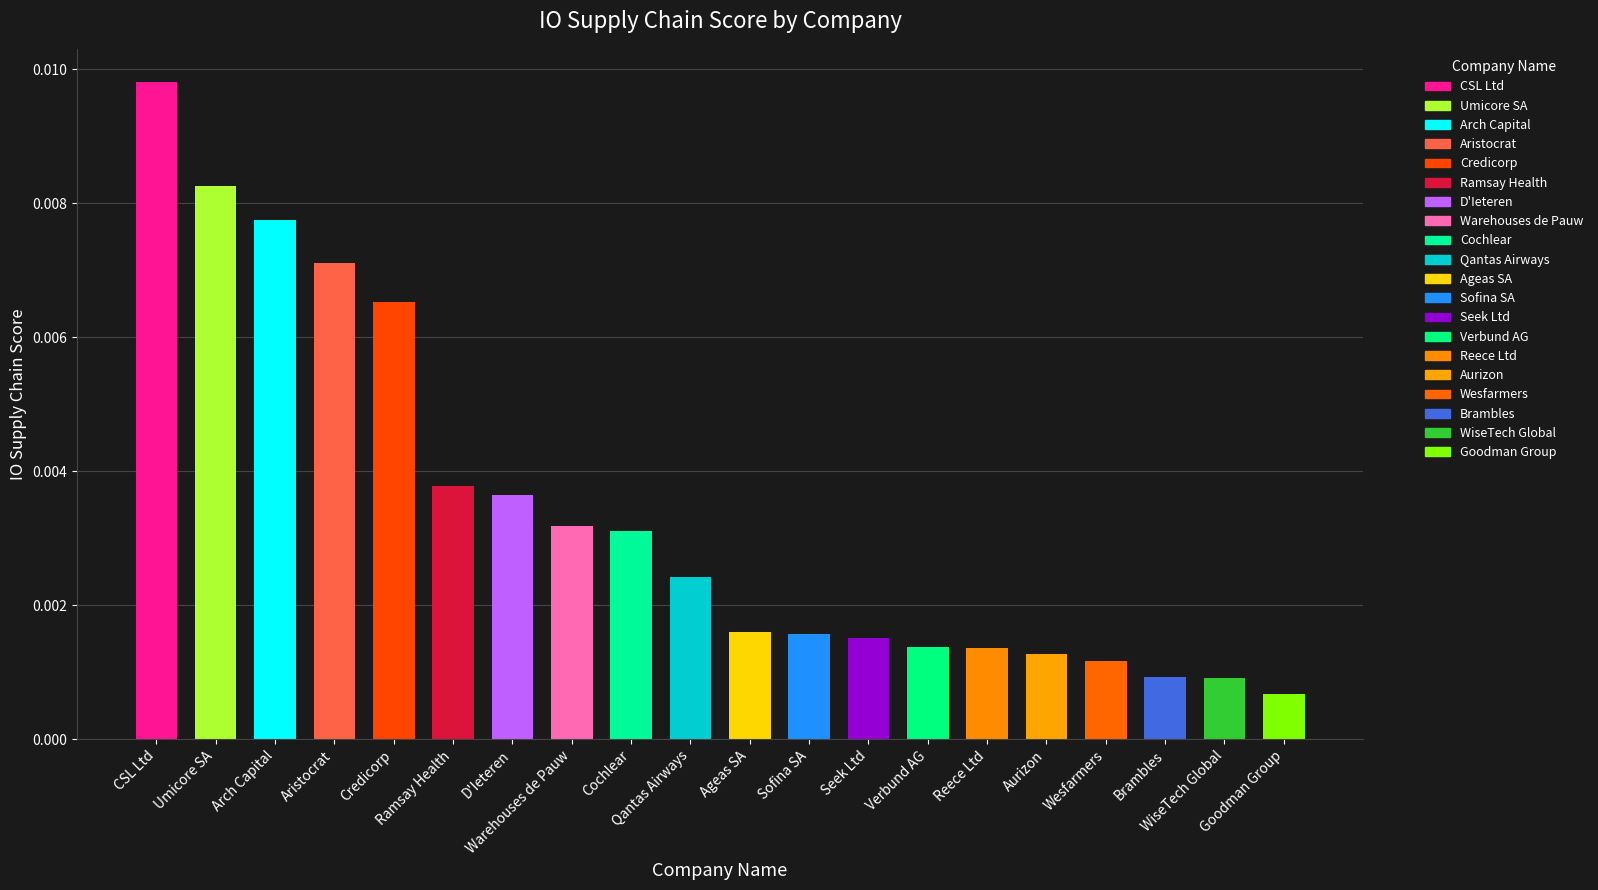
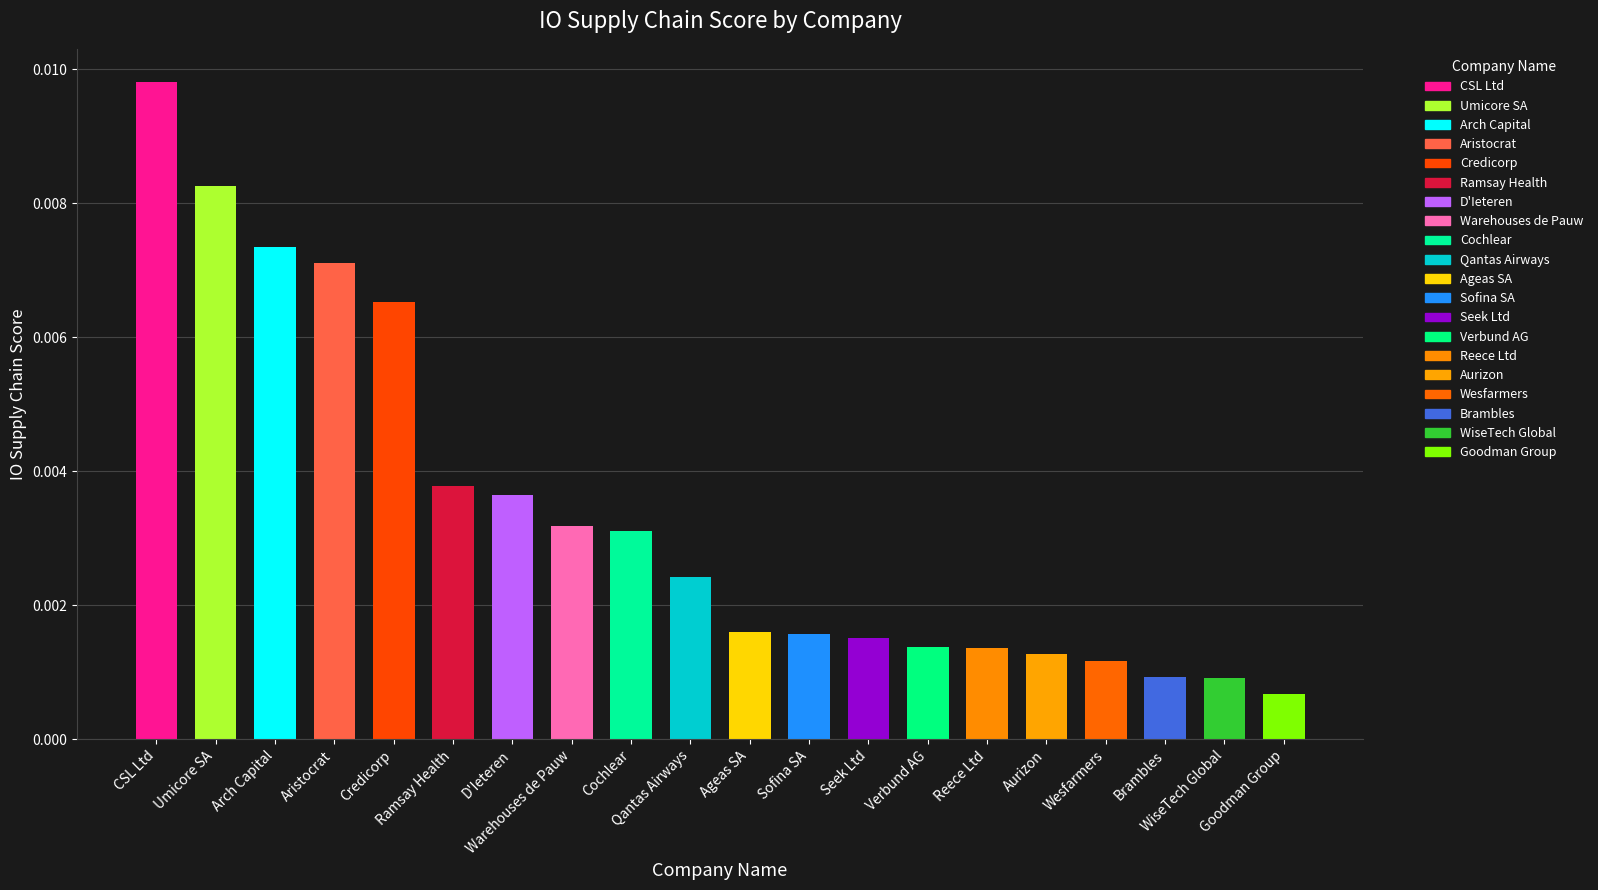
  {
    "CSL Ltd": 0.0098,
    "Umicore SA": 0.0083,
-   "Arch Capital": 0.0077,
+   "Arch Capital": 0.0073,
    "Aristocrat": 0.0071,
    "Credicorp": 0.0065,
    "Ramsay Health": 0.0038,
    "D'Ieteren": 0.0036,
    "Warehouses de Pauw": 0.0032,
    "Cochlear": 0.0031,
    "Qantas Airways": 0.0024,
    "Ageas SA": 0.0016,
    "Sofina SA": 0.0016,
    "Seek Ltd": 0.0015,
    "Verbund AG": 0.0014,
    "Reece Ltd": 0.0014,
    "Aurizon": 0.0013,
    "Wesfarmers": 0.0012,
    "Brambles": 0.0009,
    "WiseTech Global": 0.0009,
    "Goodman Group": 0.0007
  }
